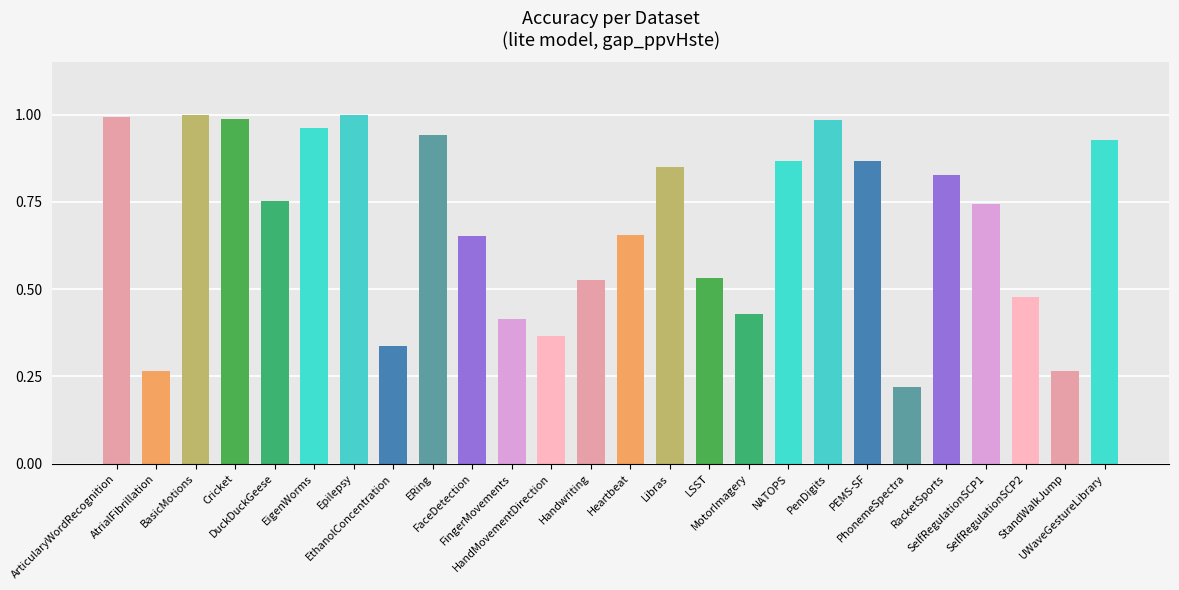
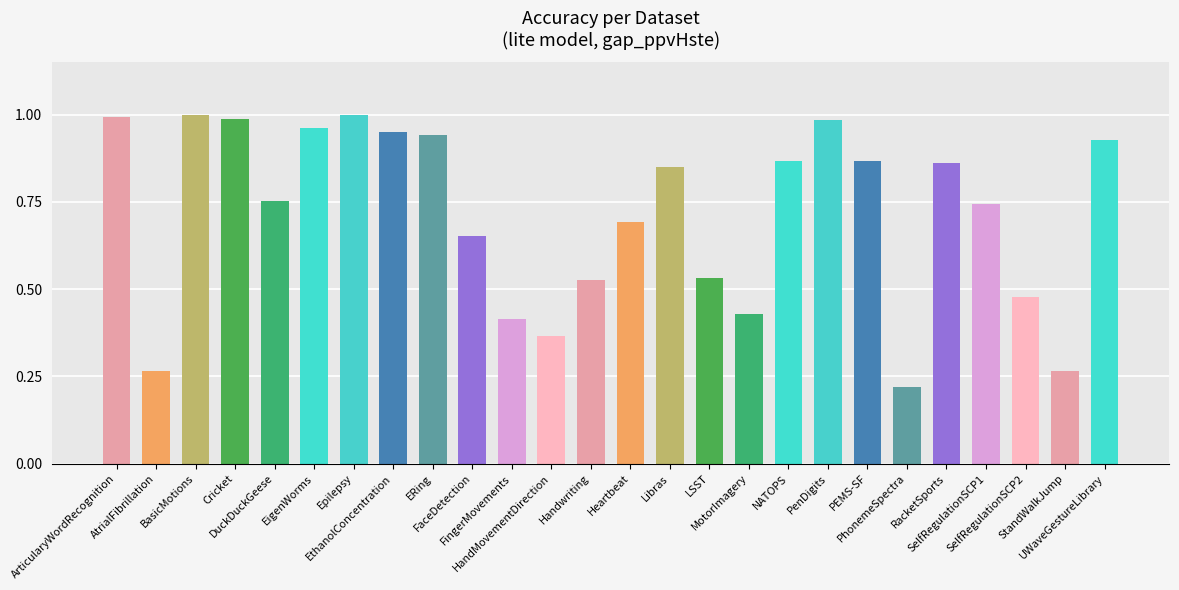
  {
    "ArticularyWordRecognition": 0.99,
    "AtrialFibrillation": 0.27,
    "BasicMotions": 1.00,
    "Cricket": 0.99,
    "DuckDuckGeese": 0.75,
    "EigenWorms": 0.96,
    "Epilepsy": 1.00,
-   "EthanolConcentration": 0.34,
+   "EthanolConcentration": 0.95,
    "ERing": 0.94,
    "FaceDetection": 0.65,
    "FingerMovements": 0.41,
    "HandMovementDirection": 0.36,
    "Handwriting": 0.53,
-   "Heartbeat": 0.65,
+   "Heartbeat": 0.69,
    "Libras": 0.85,
    "LSST": 0.53,
    "MotorImagery": 0.43,
    "NATOPS": 0.87,
    "PenDigits": 0.98,
    "PEMS-SF": 0.87,
    "PhonemeSpectra": 0.22,
-   "RacketSports": 0.83,
+   "RacketSports": 0.86,
    "SelfRegulationSCP1": 0.74,
    "SelfRegulationSCP2": 0.48,
    "StandWalkJump": 0.27,
    "UWaveGestureLibrary": 0.93
  }
